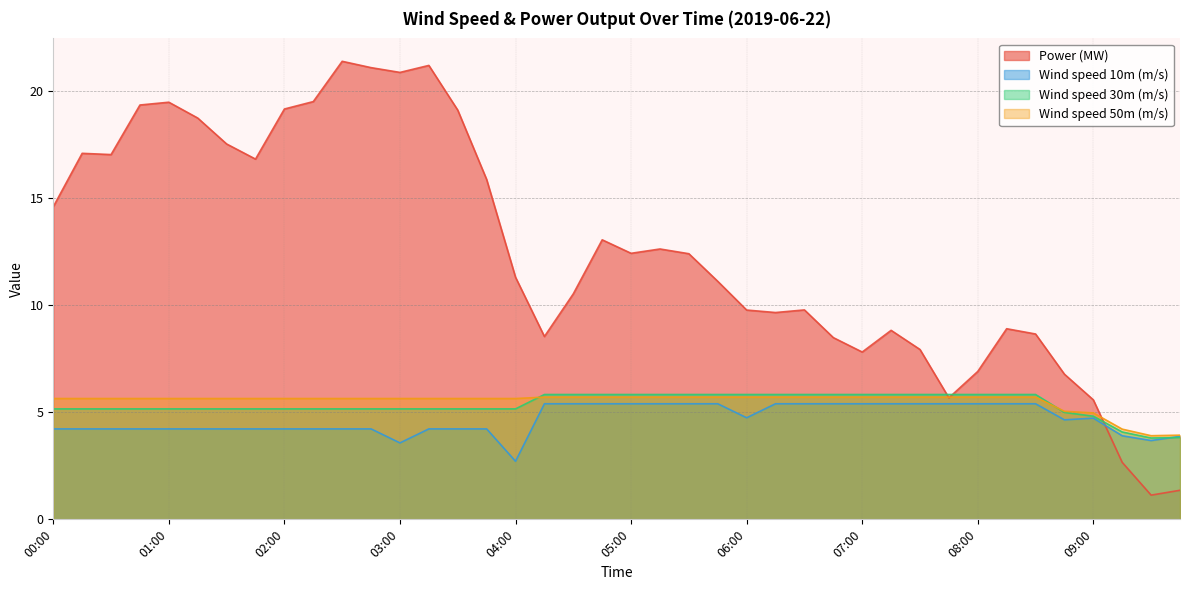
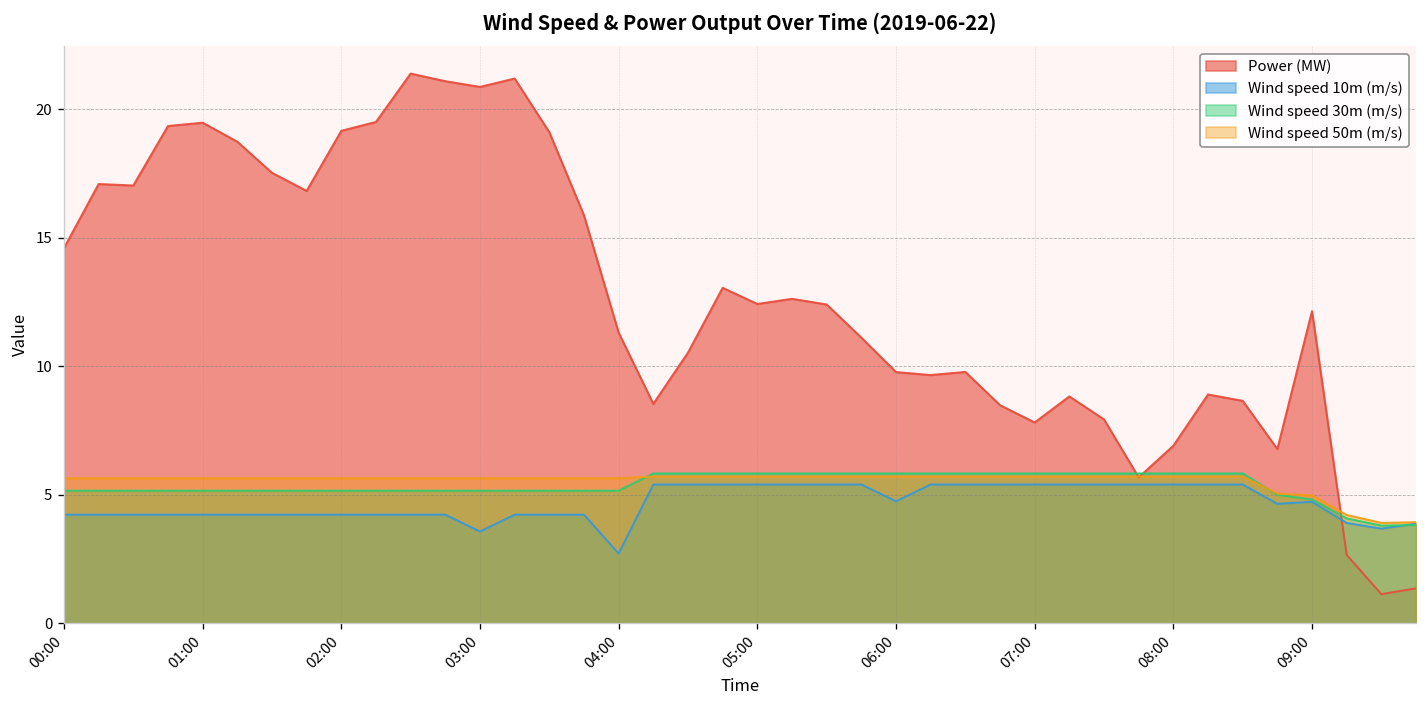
  {
    "Power (MW)": {
      "00:00": 14.6,
      "01:00": 19.5,
      "02:00": 19.2,
      "03:00": 20.9,
      "04:00": 11.3,
      "05:00": 12.4,
      "06:00": 9.8,
      "07:00": 7.8,
      "08:00": 6.9,
-     "09:00": 5.6
+     "09:00": 12.1
    },
    "Wind speed 10m (m/s)": {
      "00:00": 4.2,
      "01:00": 4.2,
      "02:00": 4.2,
      "03:00": 3.6,
      "04:00": 2.7,
      "05:00": 5.4,
      "06:00": 4.7,
      "07:00": 5.4,
      "08:00": 5.4
    },
    "Wind speed 30m (m/s)": {
      "00:00": 5.2,
      "01:00": 5.2,
      "02:00": 5.2,
      "03:00": 5.2,
      "04:00": 5.2,
      "05:00": 5.8,
      "06:00": 5.8,
      "07:00": 5.8,
      "08:00": 5.8
    },
    "Wind speed 50m (m/s)": {
      "00:00": 5.6,
      "01:00": 5.6,
      "02:00": 5.6,
      "03:00": 5.6,
      "04:00": 5.6,
      "05:00": 5.7,
      "06:00": 5.7,
      "07:00": 5.7,
      "08:00": 5.7,
      "09:00": 5.0
    }
  }
